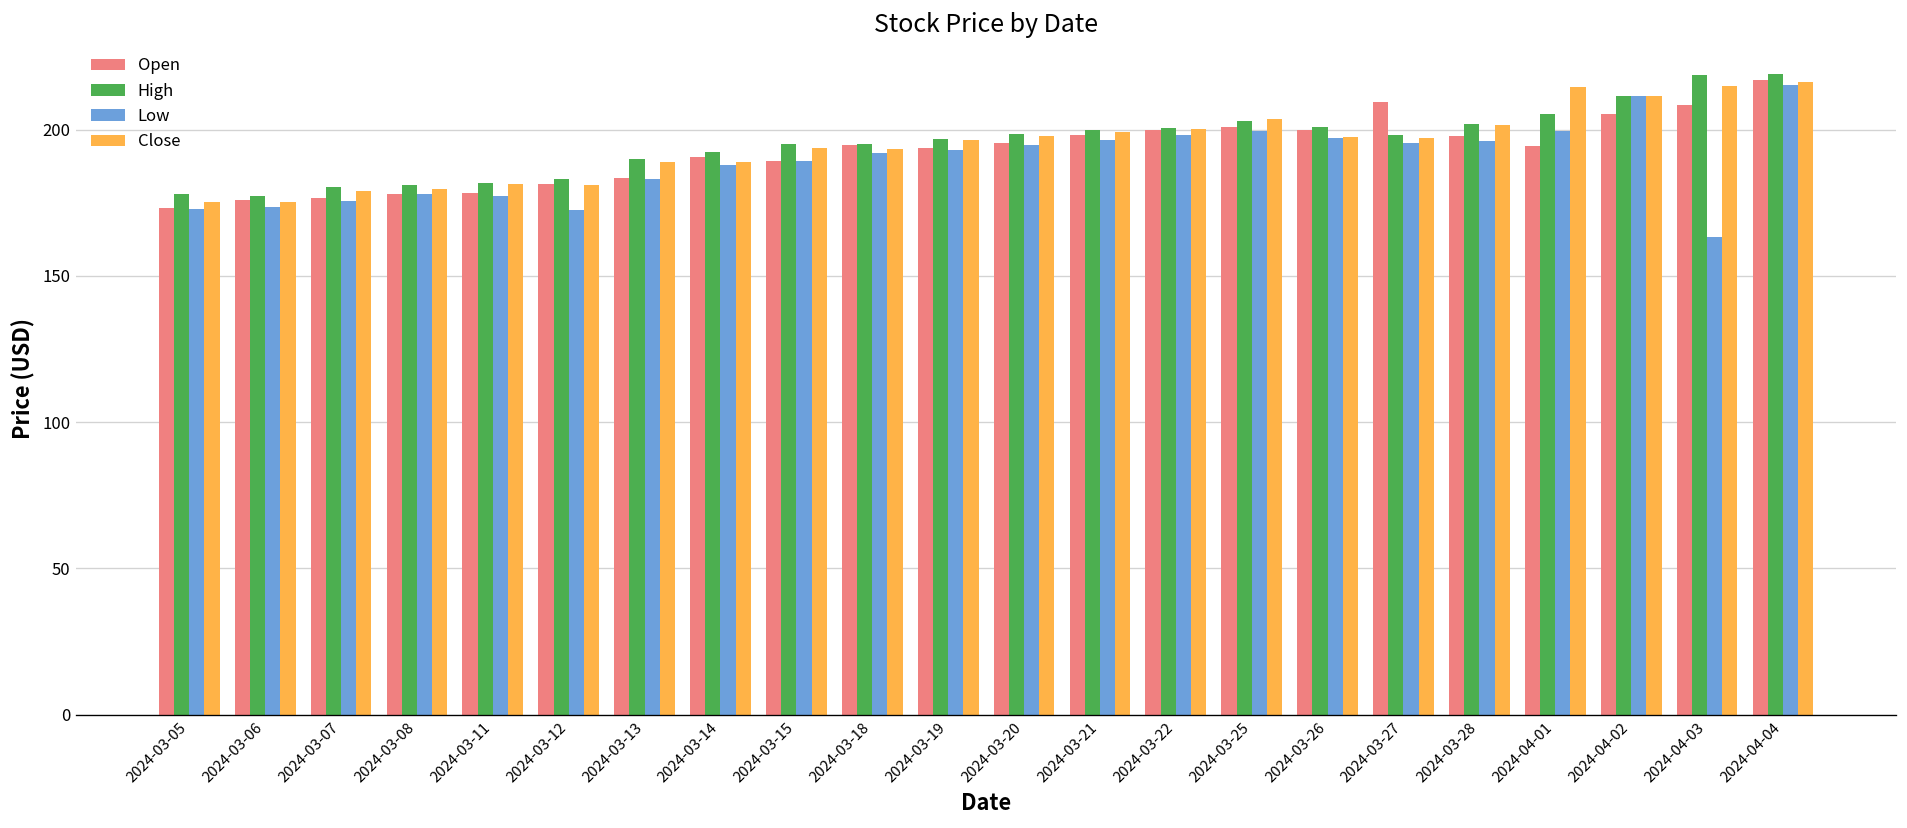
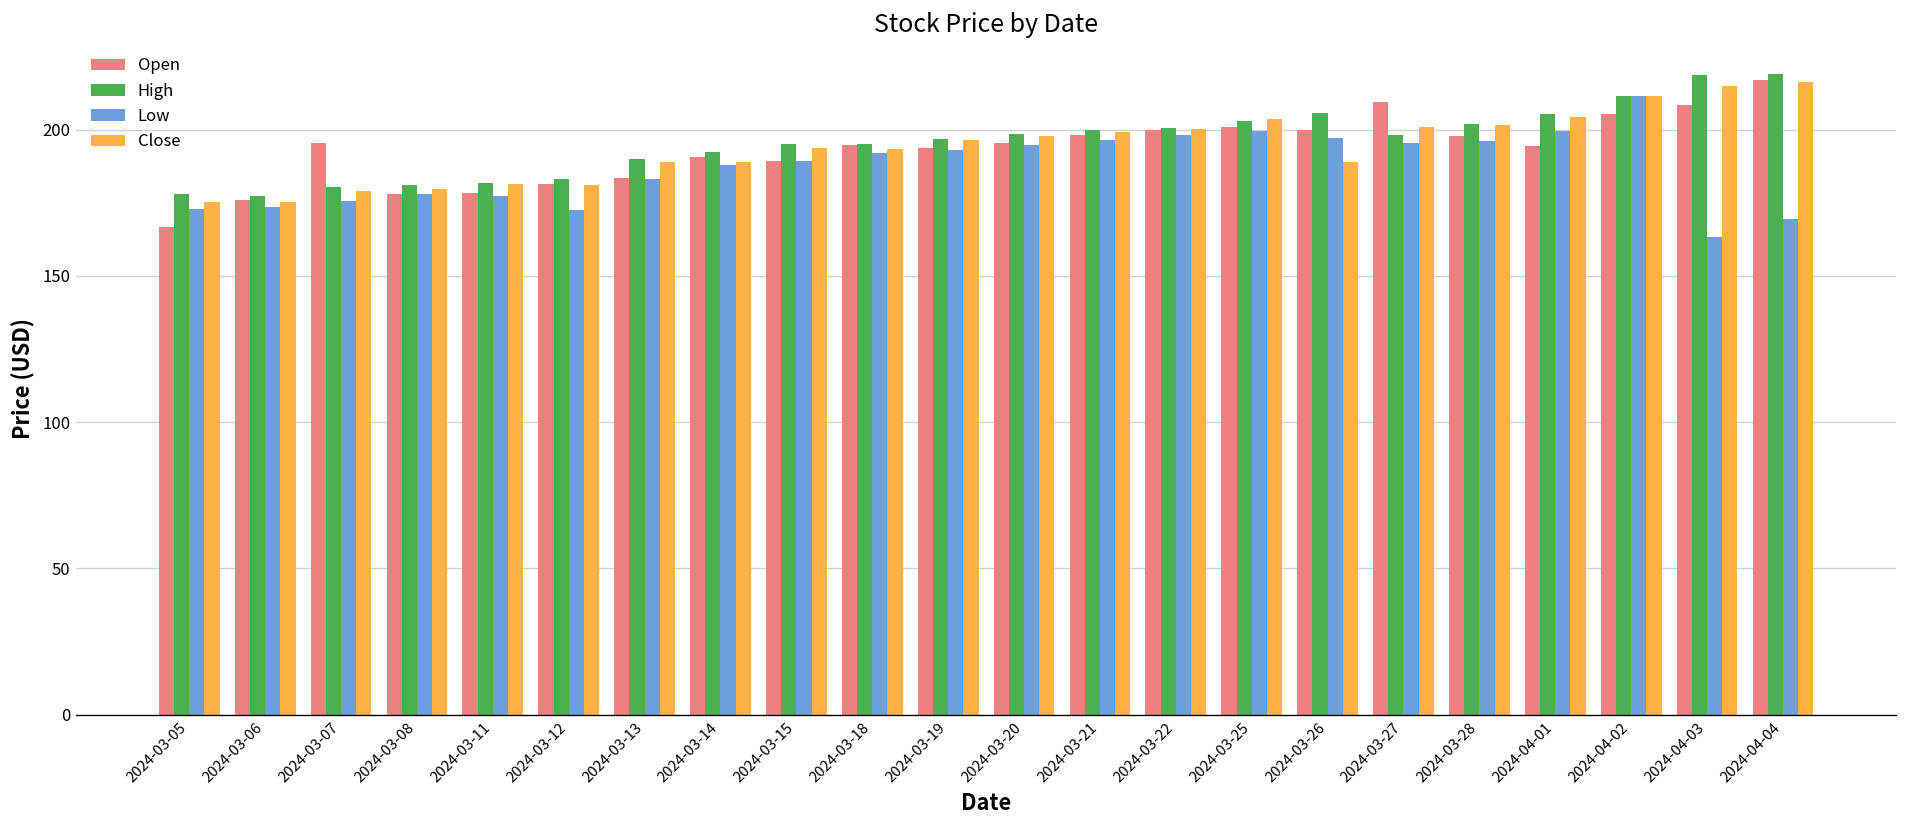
  {
    "Open": {
-     "2024-03-05": 173,
+     "2024-03-05": 167,
      "2024-03-06": 176,
-     "2024-03-07": 177,
+     "2024-03-07": 196,
      "2024-03-08": 178,
      "2024-03-11": 178,
      "2024-03-12": 181,
      "2024-03-13": 183,
      "2024-03-14": 191,
      "2024-03-15": 189,
      "2024-03-18": 195,
      "2024-03-19": 194,
      "2024-03-20": 196,
      "2024-03-21": 198,
      "2024-03-22": 200,
      "2024-03-25": 201,
      "2024-03-26": 200,
      "2024-03-27": 210,
      "2024-03-28": 198,
      "2024-04-01": 194,
      "2024-04-02": 205,
      "2024-04-03": 208,
      "2024-04-04": 217
    },
    "High": {
      "2024-03-05": 178,
      "2024-03-06": 177,
      "2024-03-07": 180,
      "2024-03-08": 181,
      "2024-03-11": 182,
      "2024-03-12": 183,
      "2024-03-13": 190,
      "2024-03-14": 192,
      "2024-03-15": 195,
      "2024-03-18": 195,
      "2024-03-19": 197,
      "2024-03-20": 198,
      "2024-03-21": 200,
      "2024-03-22": 201,
      "2024-03-25": 203,
-     "2024-03-26": 201,
+     "2024-03-26": 206,
      "2024-03-27": 198,
      "2024-03-28": 202,
      "2024-04-01": 205,
      "2024-04-02": 212,
      "2024-04-03": 219,
      "2024-04-04": 219
    },
    "Low": {
      "2024-03-05": 173,
      "2024-03-06": 174,
      "2024-03-07": 176,
      "2024-03-08": 178,
      "2024-03-11": 177,
      "2024-03-12": 172,
      "2024-03-13": 183,
      "2024-03-14": 188,
      "2024-03-15": 189,
      "2024-03-18": 192,
      "2024-03-19": 193,
      "2024-03-20": 195,
      "2024-03-21": 196,
      "2024-03-22": 198,
      "2024-03-25": 200,
      "2024-03-26": 197,
      "2024-03-27": 195,
      "2024-03-28": 196,
      "2024-04-01": 199,
      "2024-04-02": 212,
      "2024-04-03": 163,
-     "2024-04-04": 215
+     "2024-04-04": 169
    },
    "Close": {
      "2024-03-05": 175,
      "2024-03-06": 175,
      "2024-03-07": 179,
      "2024-03-08": 180,
      "2024-03-11": 181,
      "2024-03-12": 181,
      "2024-03-13": 189,
      "2024-03-14": 189,
      "2024-03-15": 194,
      "2024-03-18": 193,
      "2024-03-19": 197,
      "2024-03-20": 198,
      "2024-03-21": 199,
      "2024-03-22": 200,
      "2024-03-25": 203,
-     "2024-03-26": 197,
-     "2024-03-27": 197,
+     "2024-03-26": 189,
+     "2024-03-27": 201,
      "2024-03-28": 202,
-     "2024-04-01": 215,
+     "2024-04-01": 204,
      "2024-04-02": 211,
      "2024-04-03": 215,
      "2024-04-04": 216
    }
  }
